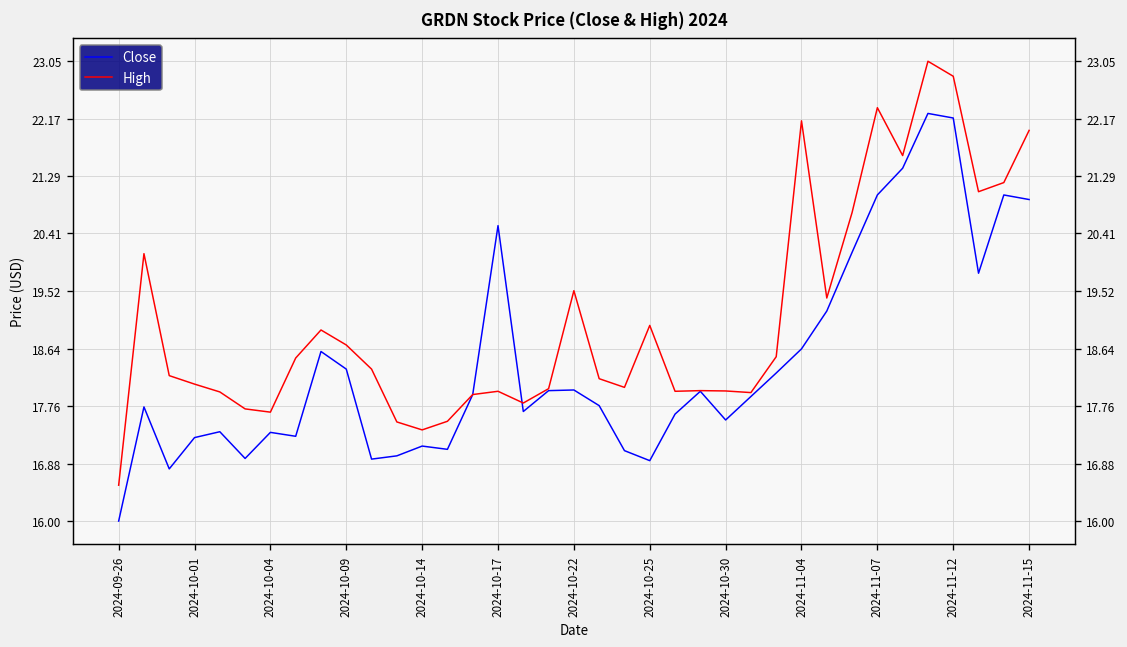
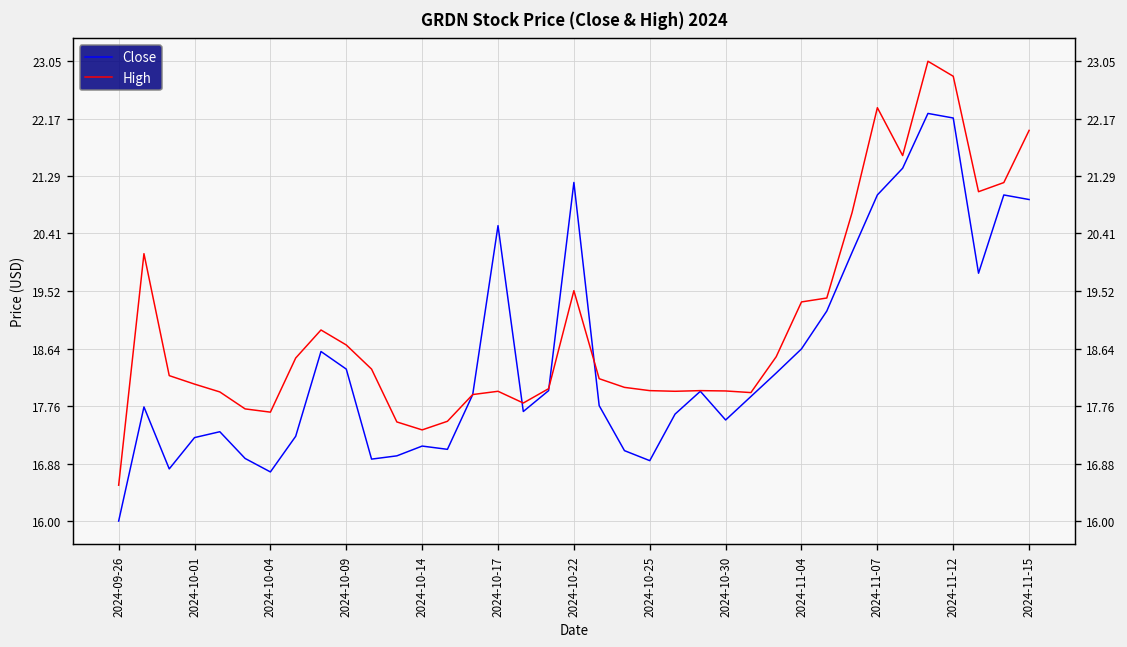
  {
    "Close": {
      "2024-09-26": 16.0,
      "2024-10-01": 17.3,
-     "2024-10-04": 17.4,
+     "2024-10-04": 16.8,
      "2024-10-09": 18.3,
      "2024-10-14": 17.1,
      "2024-10-17": 20.5,
-     "2024-10-22": 18.0,
+     "2024-10-22": 21.2,
      "2024-10-25": 16.9,
      "2024-10-30": 17.5,
      "2024-11-04": 18.6,
      "2024-11-07": 21.0,
      "2024-11-12": 22.2,
      "2024-11-15": 20.9
    },
    "High": {
      "2024-09-26": 16.5,
      "2024-10-01": 18.1,
      "2024-10-04": 17.7,
      "2024-10-09": 18.7,
      "2024-10-14": 17.4,
      "2024-10-17": 18.0,
      "2024-10-22": 19.5,
-     "2024-10-25": 19,
+     "2024-10-25": 18,
      "2024-10-30": 18.0,
-     "2024-11-04": 22.1,
+     "2024-11-04": 19.4,
      "2024-11-07": 22.3,
      "2024-11-12": 22.8,
      "2024-11-15": 22.0
    }
  }
